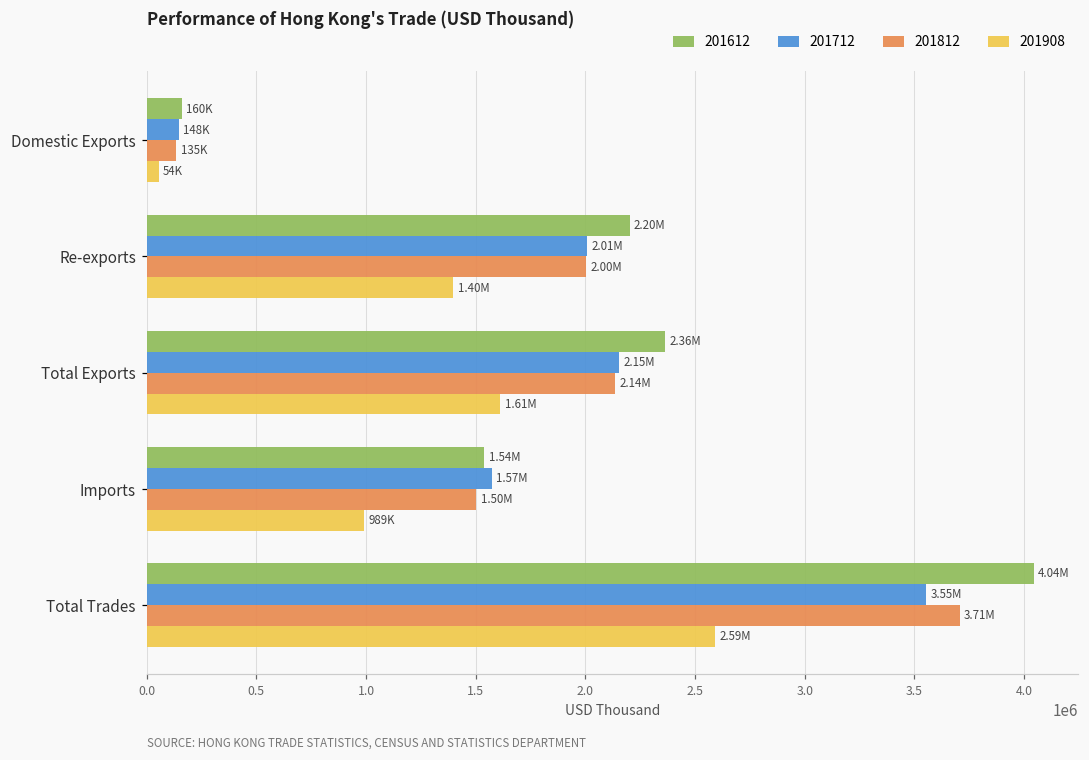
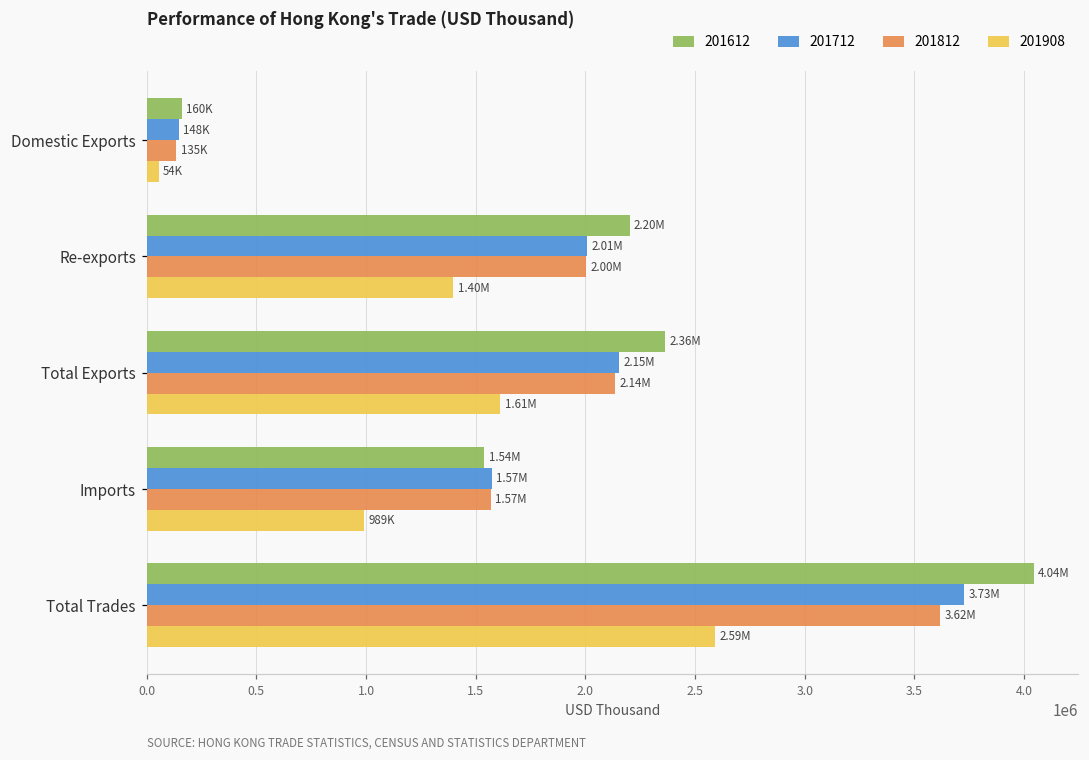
  {
    "201612": {
      "Domestic Exports": "160K",
      "Re-exports": "2.20M",
      "Total Exports": "2.36M",
      "Imports": "1.54M",
      "Total Trades": "4.04M"
    },
    "201712": {
      "Domestic Exports": "148K",
      "Re-exports": "2.01M",
      "Total Exports": "2.15M",
      "Imports": "1.57M",
-     "Total Trades": "3.55M"
+     "Total Trades": "3.73M"
    },
    "201812": {
      "Domestic Exports": "135K",
      "Re-exports": "2.00M",
      "Total Exports": "2.14M",
-     "Imports": "1.50M",
-     "Total Trades": "3.71M"
+     "Imports": "1.57M",
+     "Total Trades": "3.62M"
    },
    "201908": {
      "Domestic Exports": "54K",
      "Re-exports": "1.40M",
      "Total Exports": "1.61M",
      "Imports": "989K",
      "Total Trades": "2.59M"
    }
  }
